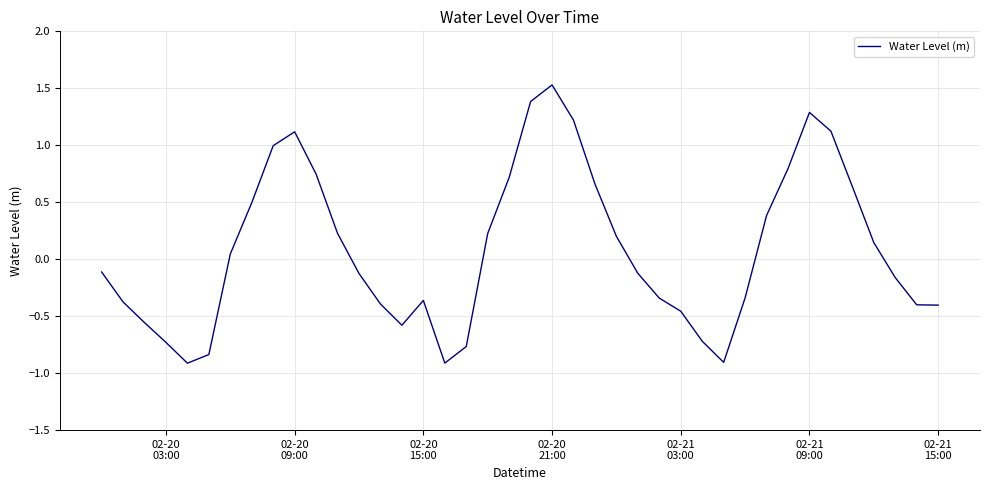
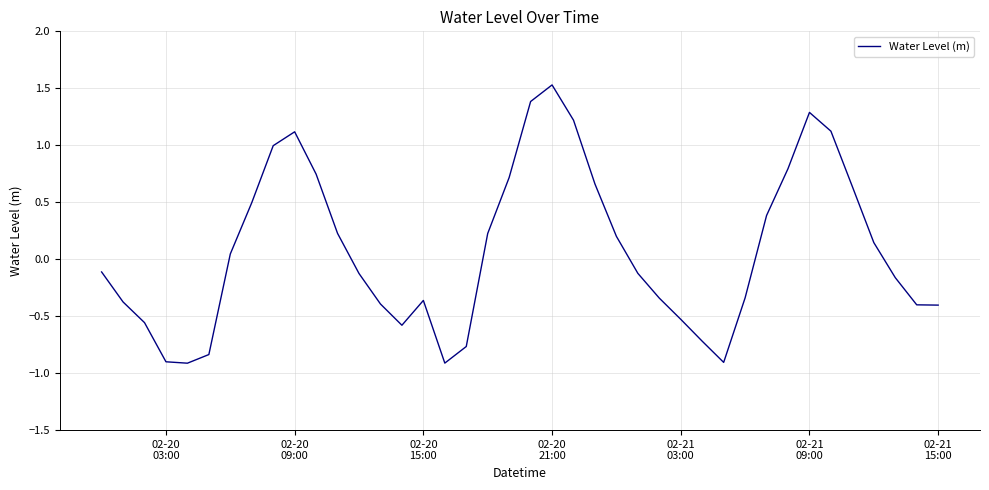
  {
-   "02-20 03:00": -0.73,
+   "02-20 03:00": -0.90,
    "02-20 09:00": 1.12,
    "02-20 15:00": -0.36,
    "02-20 21:00": 1.53,
-   "02-21 03:00": -0.46,
+   "02-21 03:00": -0.53,
    "02-21 09:00": 1.29,
    "02-21 15:00": -0.40
  }
